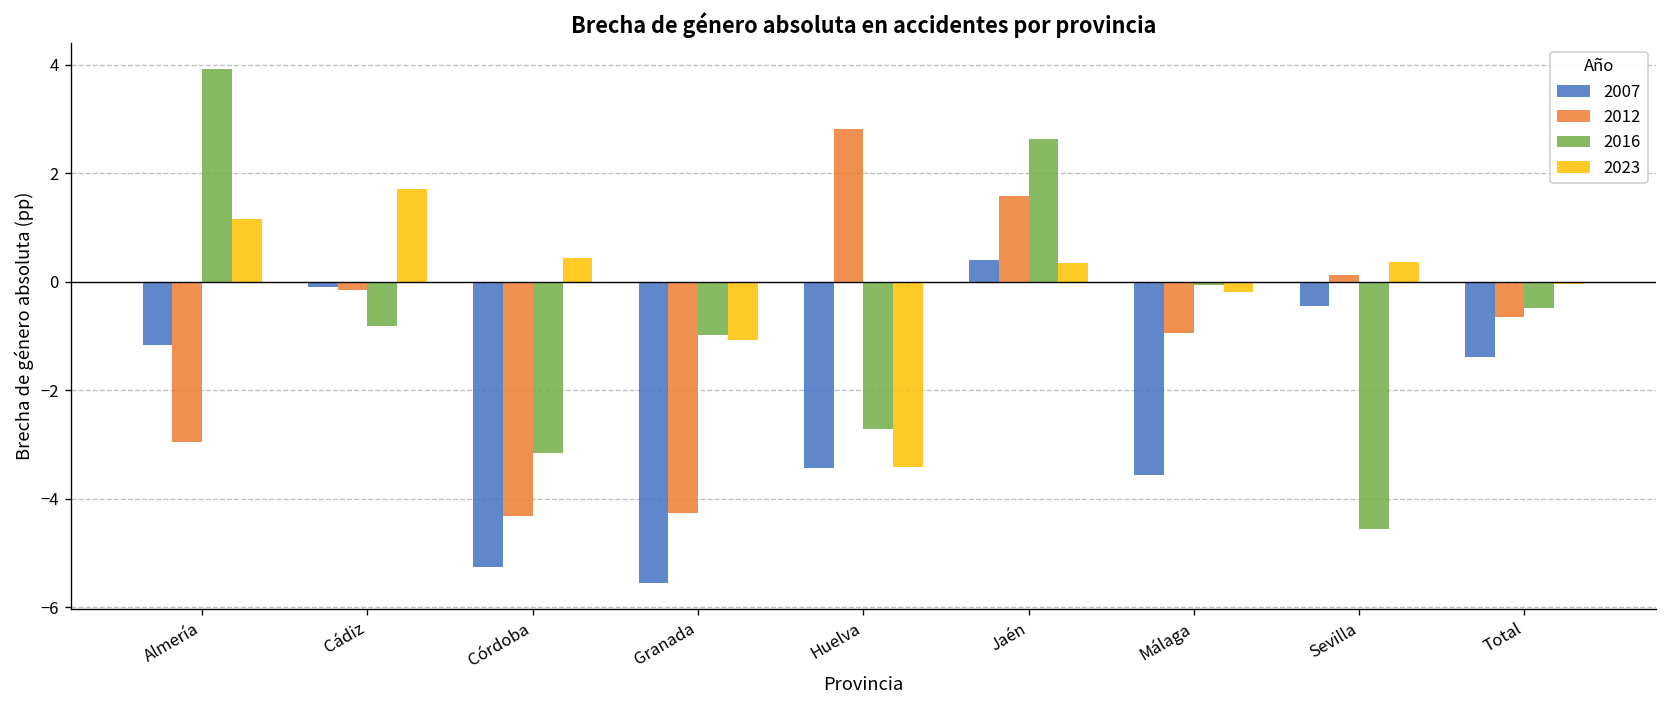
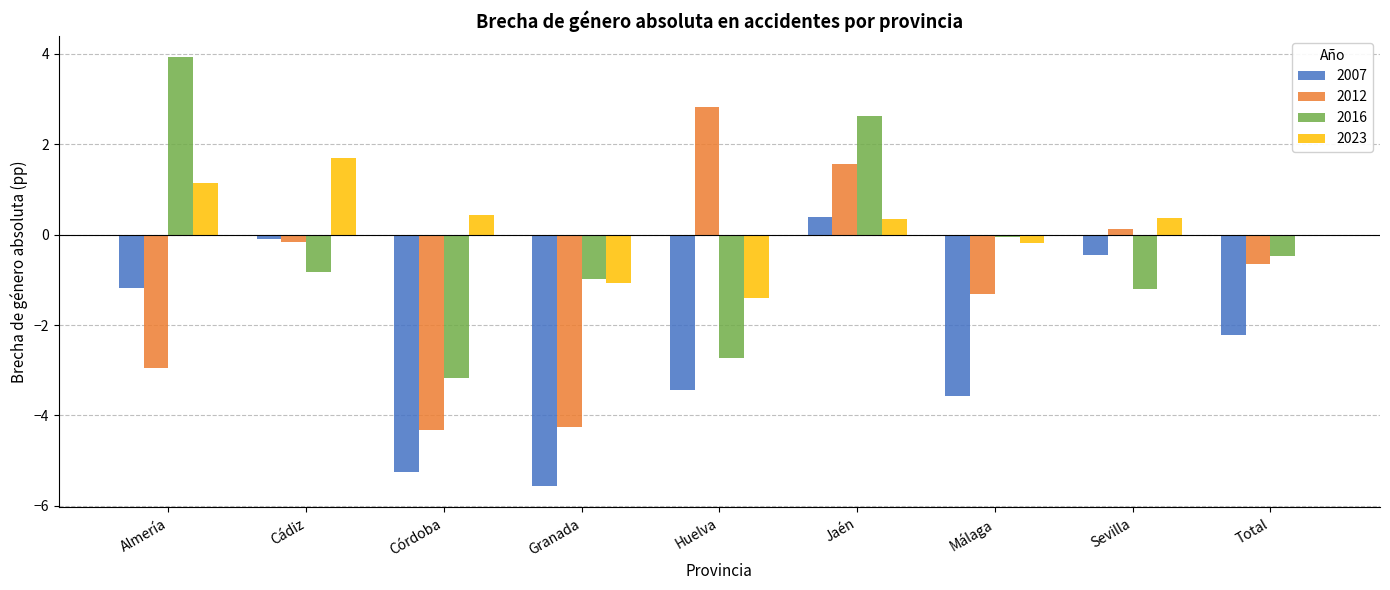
  {
    "2007": {
      "Almería": -1.2,
      "Cádiz": -0.1,
      "Córdoba": -5.3,
      "Granada": -5.6,
      "Huelva": -3.4,
      "Jaén": 0.4,
      "Málaga": -3.6,
      "Sevilla": -0.5,
-     "Total": -1.4
+     "Total": -2.2
    },
    "2012": {
      "Almería": -2.9,
      "Cádiz": -0.2,
      "Córdoba": -4.3,
      "Granada": -4.3,
      "Huelva": 2.8,
      "Jaén": 1.6,
-     "Málaga": -0.9,
+     "Málaga": -1.3,
      "Sevilla": 0.1,
      "Total": -0.7
    },
    "2016": {
      "Almería": 3.9,
      "Cádiz": -0.8,
      "Córdoba": -3.2,
      "Granada": -1.0,
      "Huelva": -2.7,
      "Jaén": 2.6,
      "Málaga": -0.1,
-     "Sevilla": -4.6,
+     "Sevilla": -1.2,
      "Total": -0.5
    },
    "2023": {
      "Almería": 1.1,
      "Cádiz": 1.7,
      "Córdoba": 0.4,
      "Granada": -1.1,
-     "Huelva": -3.4,
+     "Huelva": -1.4,
      "Jaén": 0.3,
      "Málaga": -0.2,
      "Sevilla": 0.4
    }
  }
